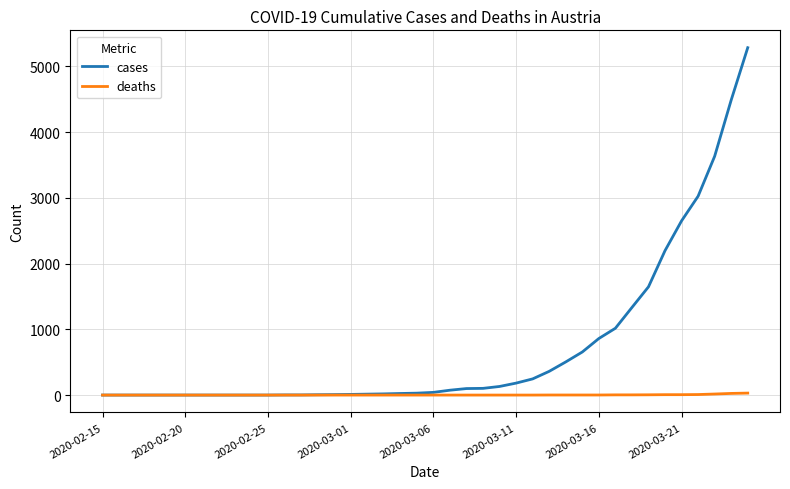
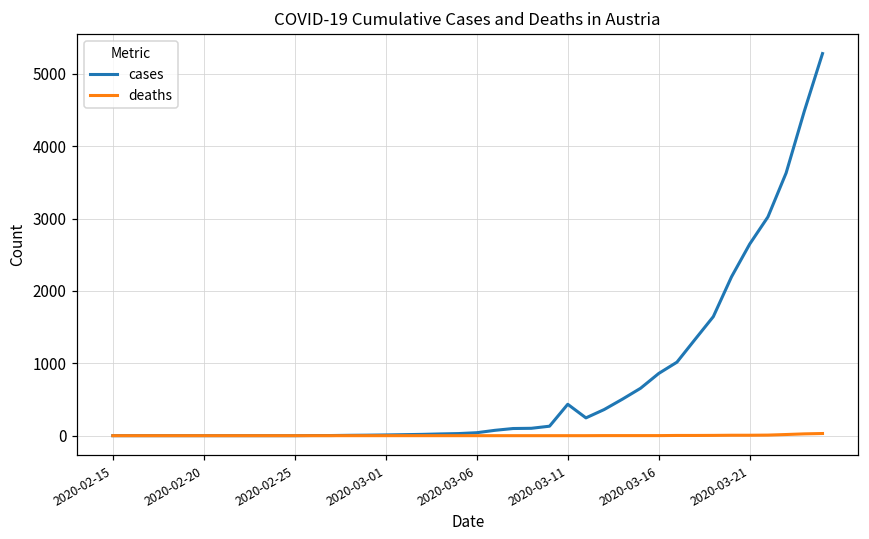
  {
    "cases": {
      "2020-03-06": 0,
-     "2020-03-11": 200,
+     "2020-03-11": 400,
      "2020-03-16": 900,
      "2020-03-21": 2600
    },
    "deaths": {
      "2020-03-06": 0,
      "2020-03-11": 0,
      "2020-03-16": 0,
      "2020-03-21": 0
    }
  }
